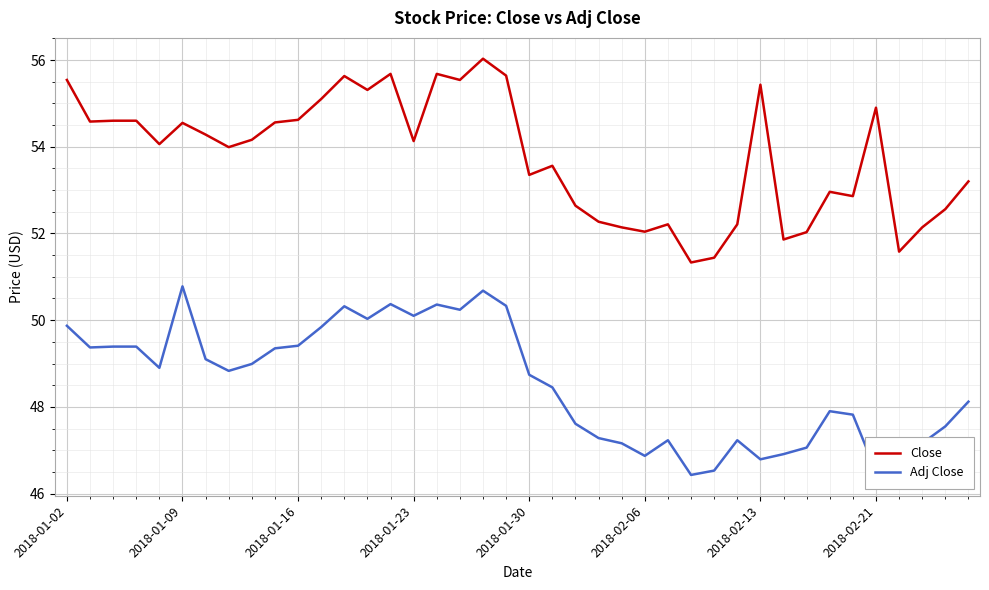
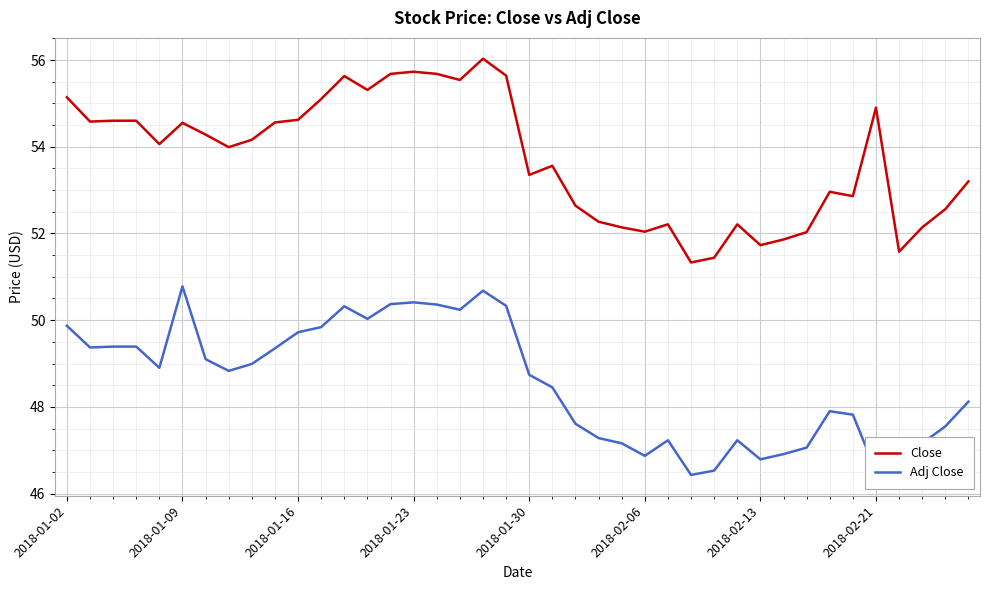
  {
    "Close": {
-     "2018-01-02": 55.5,
+     "2018-01-02": 55.1,
      "2018-01-09": 54.6,
      "2018-01-16": 54.6,
-     "2018-01-23": 54.1,
+     "2018-01-23": 55.7,
      "2018-01-30": 53.4,
      "2018-02-06": 52.0,
-     "2018-02-13": 55.4,
+     "2018-02-13": 51.7,
      "2018-02-21": 54.9
    },
    "Adj Close": {
      "2018-01-02": 49.9,
      "2018-01-09": 50.8,
-     "2018-01-16": 49.4,
-     "2018-01-23": 50.1,
+     "2018-01-16": 49.7,
+     "2018-01-23": 50.4,
      "2018-01-30": 48.7,
      "2018-02-06": 46.9,
      "2018-02-13": 46.8
    }
  }
